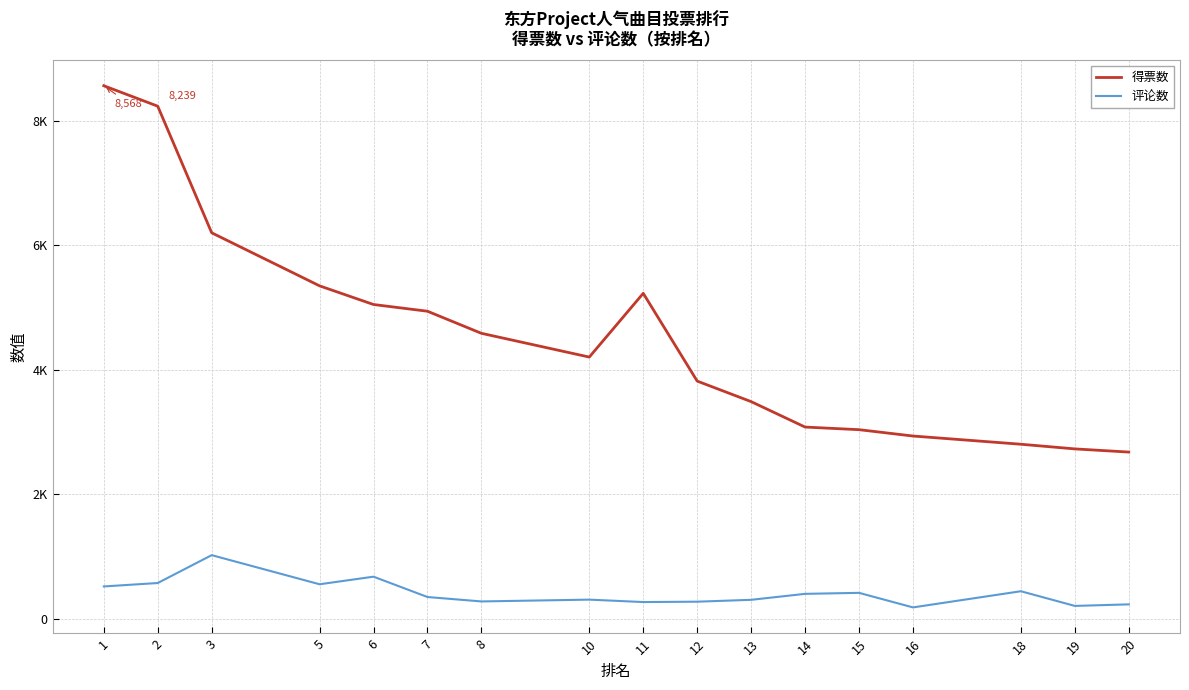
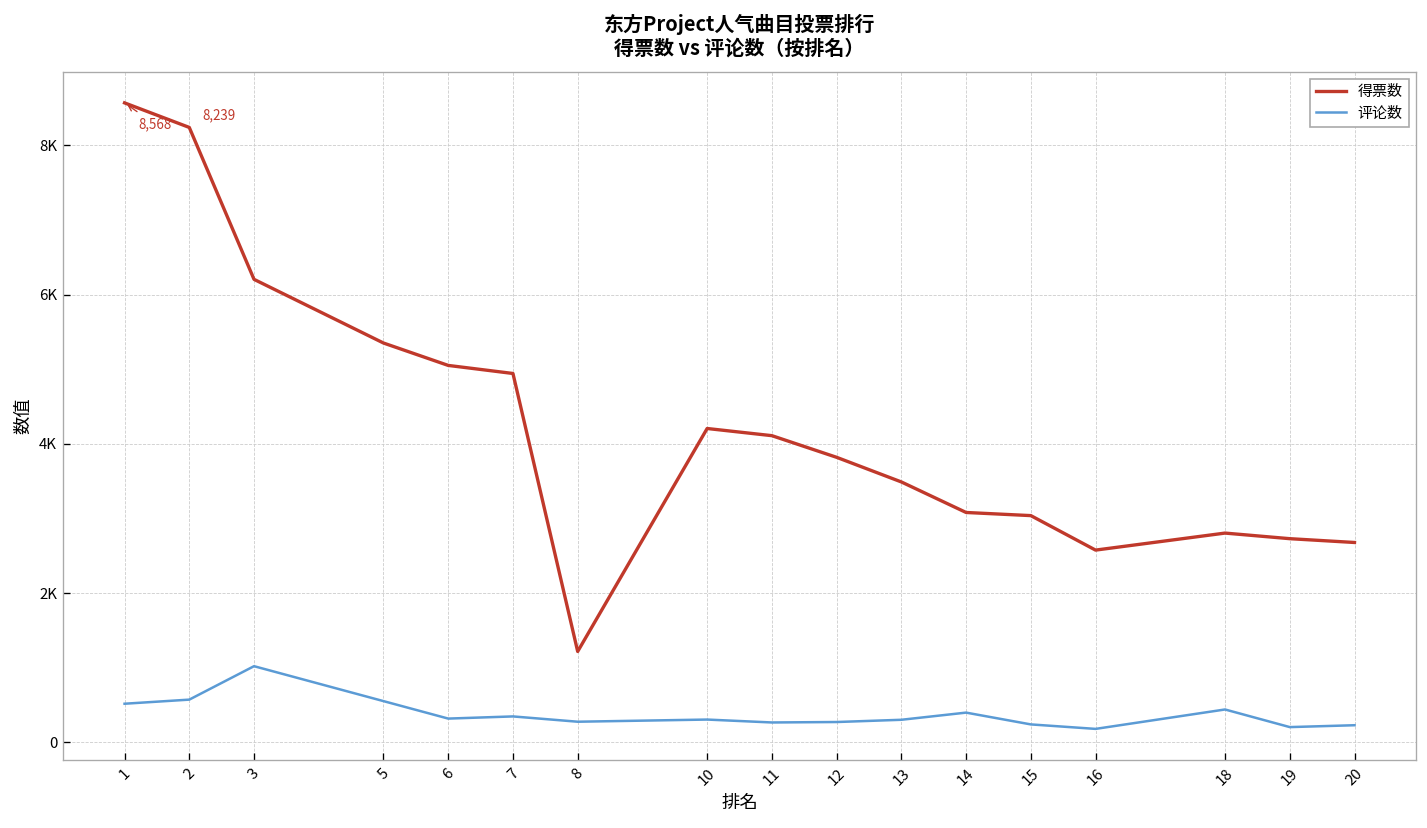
  {
    "得票数": {
      "3": 6200,
      "5": 5400,
      "6": 5100,
      "7": 4900,
-     "8": 4600,
+     "8": 1200,
      "10": 4200,
-     "11": 5200,
+     "11": 4100,
      "12": 3800,
      "13": 3500,
      "14": 3100,
      "15": 3000,
-     "16": 2900,
+     "16": 2600,
      "18": 2800,
      "19": 2700,
      "20": 2700
    },
    "评论数": {
      "1": 500,
      "2": 600,
      "3": 1000,
      "5": 600,
-     "6": 700,
+     "6": 300,
      "7": 300,
      "8": 300,
      "10": 300,
      "11": 300,
      "12": 300,
      "13": 300,
      "14": 400,
-     "15": 400,
+     "15": 200,
      "16": 200,
      "18": 400,
      "19": 200,
      "20": 200
    }
  }
